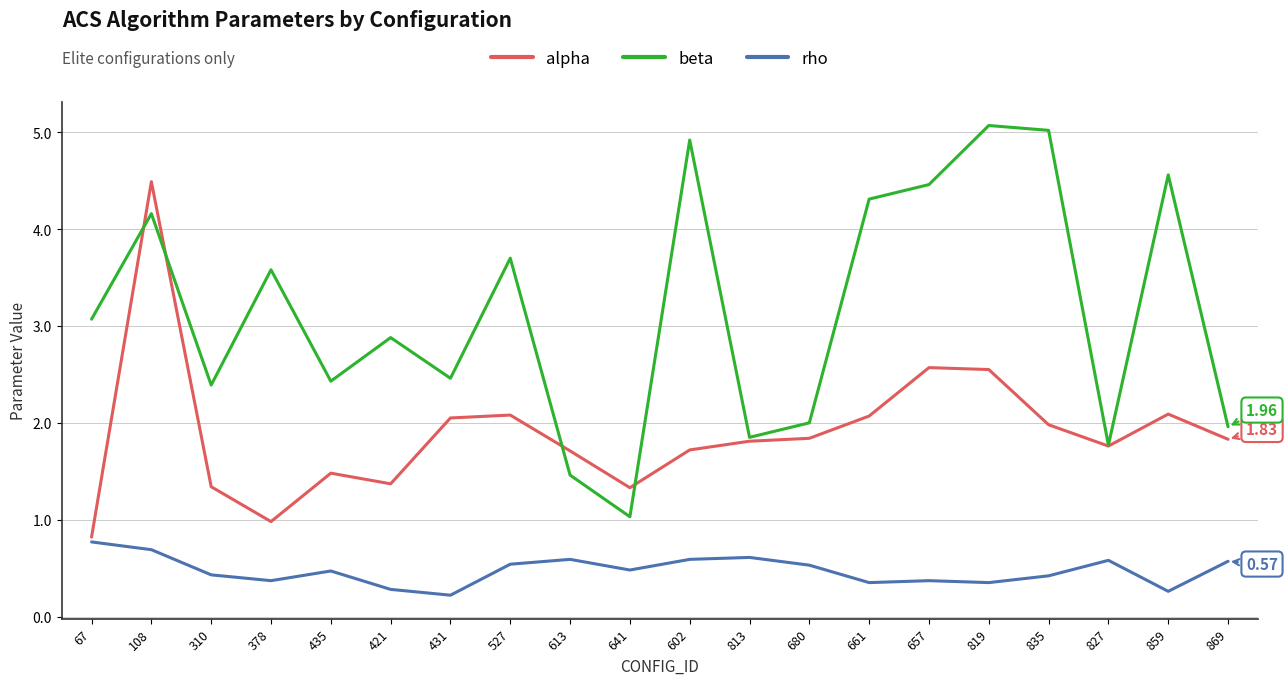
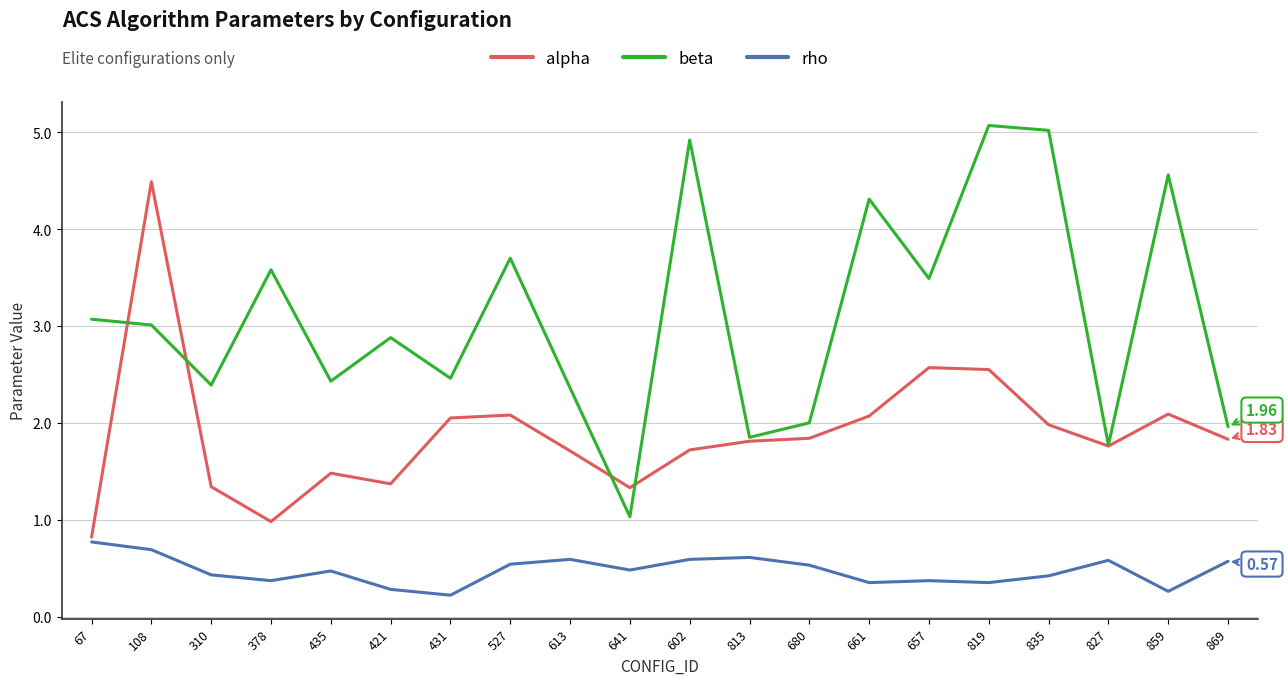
  {
    "alpha": {
      "67": 0.8,
      "108": 4.5,
      "310": 1.3,
      "378": 1.0,
      "435": 1.5,
      "421": 1.4,
      "431": 2.1,
      "527": 2.1,
      "613": 1.7,
      "641": 1.3,
      "602": 1.7,
      "813": 1.8,
      "680": 1.8,
      "661": 2.1,
      "657": 2.6,
      "819": 2.6,
      "835": 2.0,
      "859": 2.1
    },
    "beta": {
      "67": 3.1,
-     "108": 4.2,
+     "108": 3.0,
      "310": 2.4,
      "378": 3.6,
      "435": 2.4,
      "421": 2.9,
      "431": 2.5,
      "527": 3.7,
-     "613": 1.5,
+     "613": 2.4,
      "641": 1.0,
      "602": 4.9,
      "813": 1.9,
      "680": 2.0,
      "661": 4.3,
-     "657": 4.5,
+     "657": 3.5,
      "819": 5.1,
      "835": 5.0,
      "859": 4.6
    },
    "rho": {
      "67": 0.8,
      "108": 0.7,
      "310": 0.4,
      "378": 0.4,
      "435": 0.5,
      "421": 0.3,
      "431": 0.2,
      "527": 0.5,
      "613": 0.6,
      "641": 0.5,
      "602": 0.6,
      "813": 0.6,
      "680": 0.5,
      "661": 0.4,
      "657": 0.4,
      "819": 0.4,
      "835": 0.4,
      "827": 0.6,
      "859": 0.3
    }
  }
